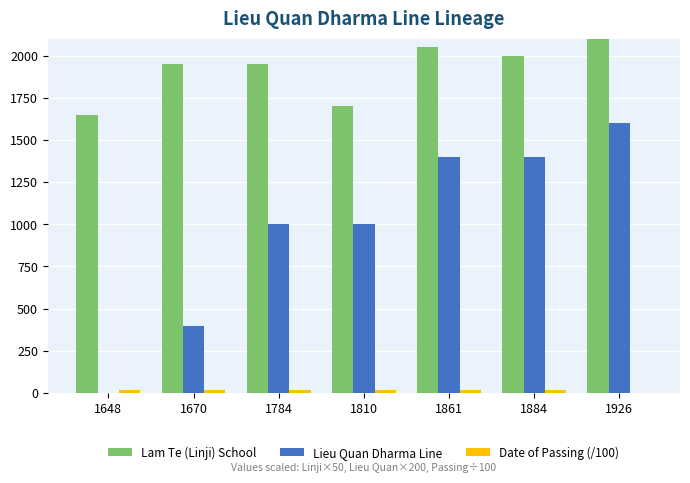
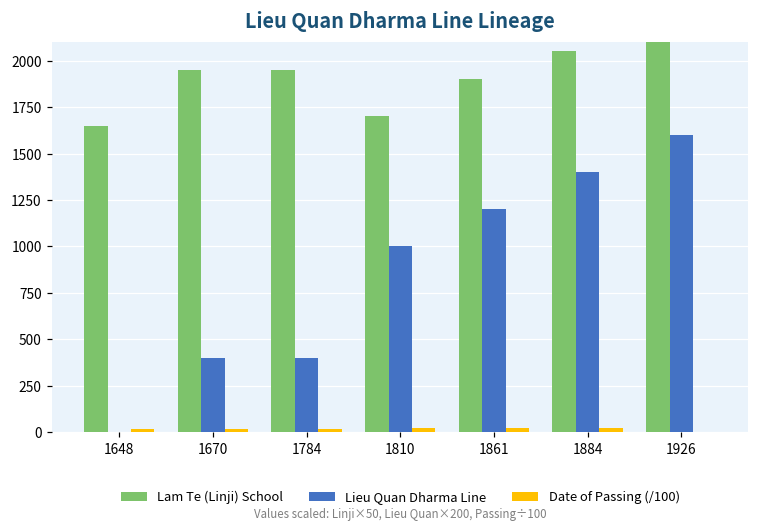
  {
    "Lam Te (Linji) School": {
      "1648": 1650,
      "1670": 1950,
      "1784": 1950,
      "1810": 1700,
-     "1861": 2050,
-     "1884": 2000,
+     "1861": 1900,
+     "1884": 2050,
      "1926": 2100
    },
    "Lieu Quan Dharma Line": {
      "1648": 0,
      "1670": 400,
-     "1784": 1000,
+     "1784": 400,
      "1810": 1000,
-     "1861": 1400,
+     "1861": 1200,
      "1884": 1400,
      "1926": 1600
    },
    "Date of Passing (/100)": {
      "1648": 20,
      "1670": 20,
      "1784": 20,
      "1810": 20,
      "1861": 20,
      "1884": 20,
      "1926": 0
    }
  }
